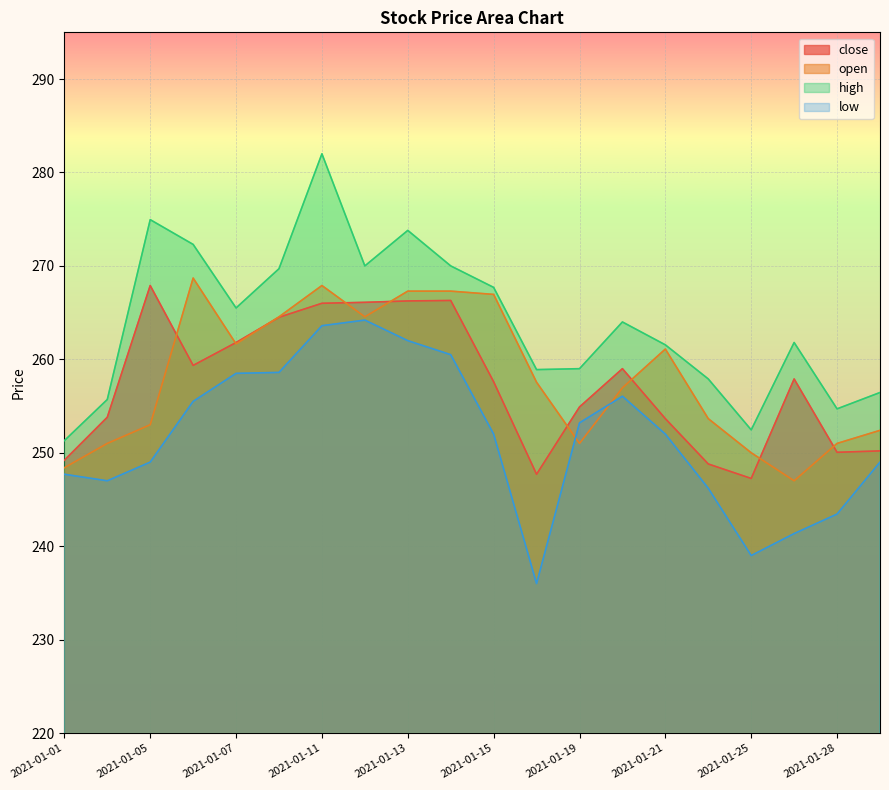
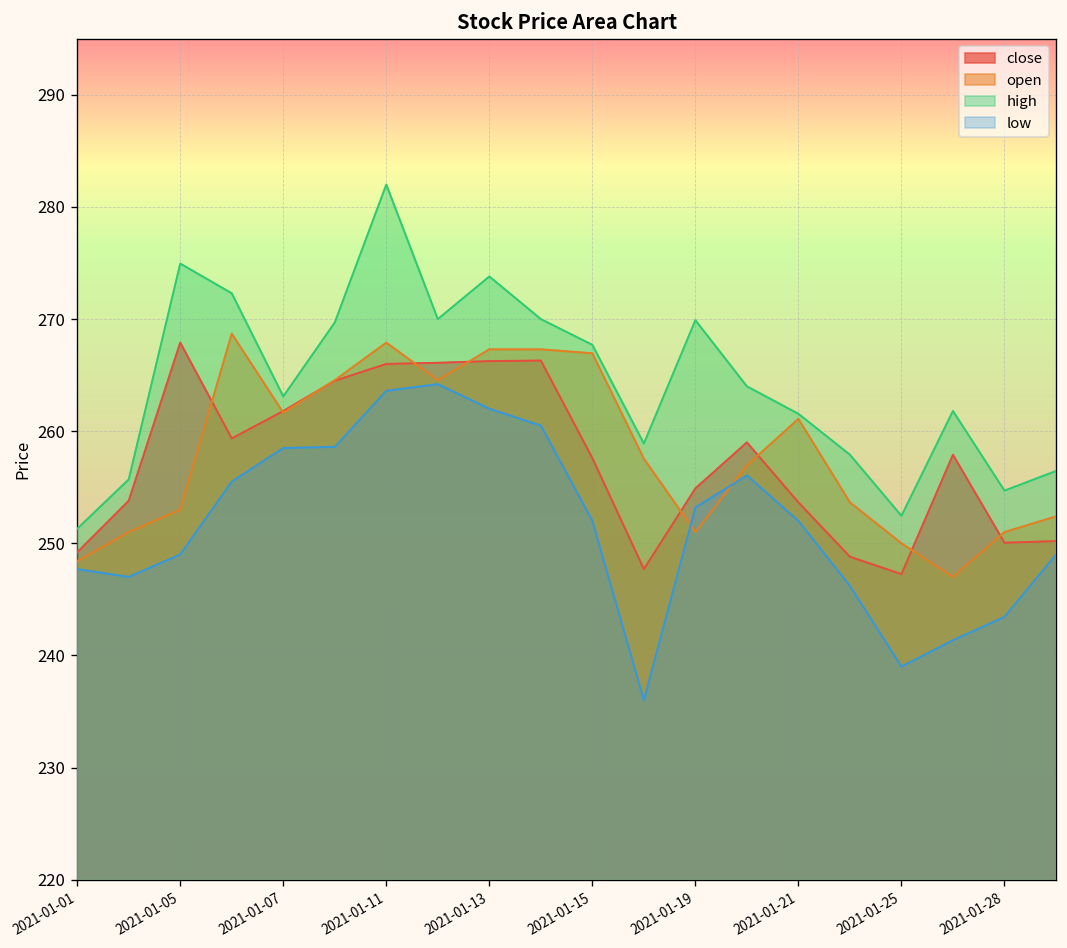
  {
    "high": {
      "2021-01-01": 251,
      "2021-01-05": 275,
-     "2021-01-07": 266,
+     "2021-01-07": 263,
      "2021-01-11": 282,
      "2021-01-13": 274,
      "2021-01-15": 268,
-     "2021-01-19": 259,
+     "2021-01-19": 270,
      "2021-01-21": 262,
      "2021-01-25": 252,
      "2021-01-28": 255
    },
    "low": {
      "2021-01-01": 248,
      "2021-01-05": 249,
      "2021-01-07": 259,
      "2021-01-11": 264,
      "2021-01-13": 262,
      "2021-01-15": 252,
      "2021-01-19": 253,
      "2021-01-21": 252,
      "2021-01-25": 239,
      "2021-01-28": 243
    }
  }
